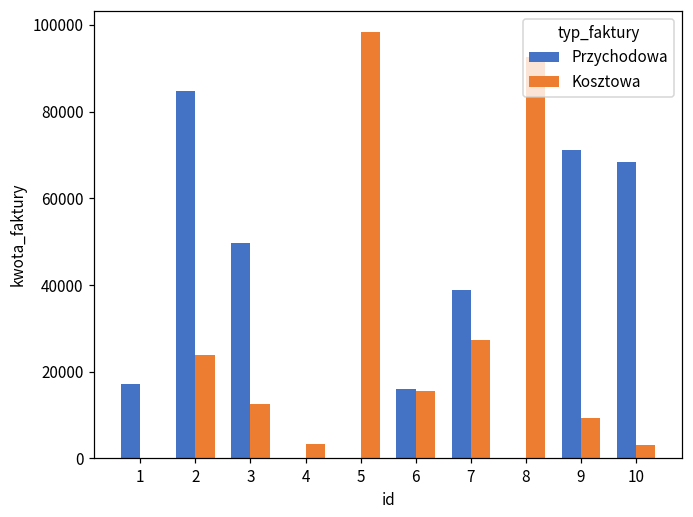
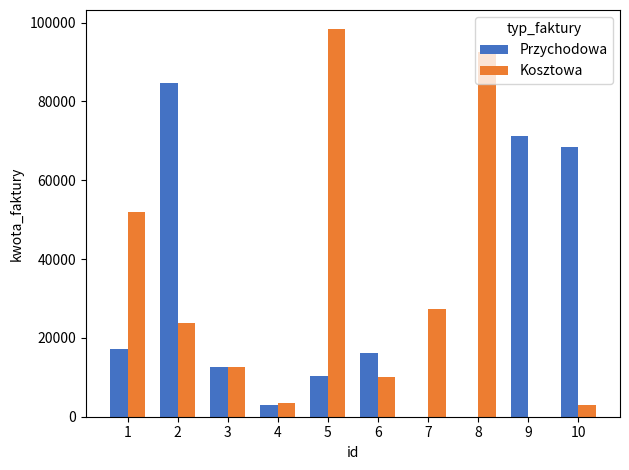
  {
    "Przychodowa": {
      "1": 17000,
      "2": 85000,
-     "3": 50000,
-     "4": 0,
-     "5": 0,
+     "3": 13000,
+     "4": 3000,
+     "5": 10000,
      "6": 16000,
-     "7": 39000,
+     "7": 0,
      "8": 0,
      "9": 71000,
      "10": 68000
    },
    "Kosztowa": {
-     "1": 0,
+     "1": 52000,
      "2": 24000,
      "3": 13000,
      "4": 3000,
      "5": 98000,
-     "6": 15000,
+     "6": 10000,
      "7": 27000,
-     "9": 9000,
+     "9": 0,
      "10": 3000
    }
  }
